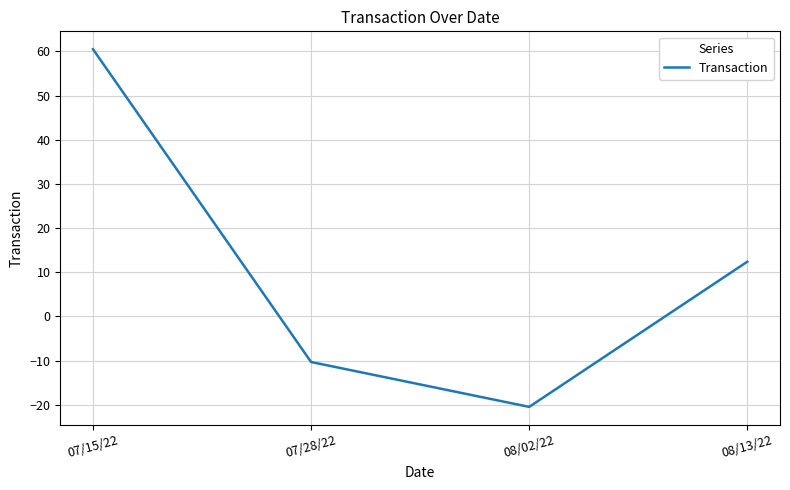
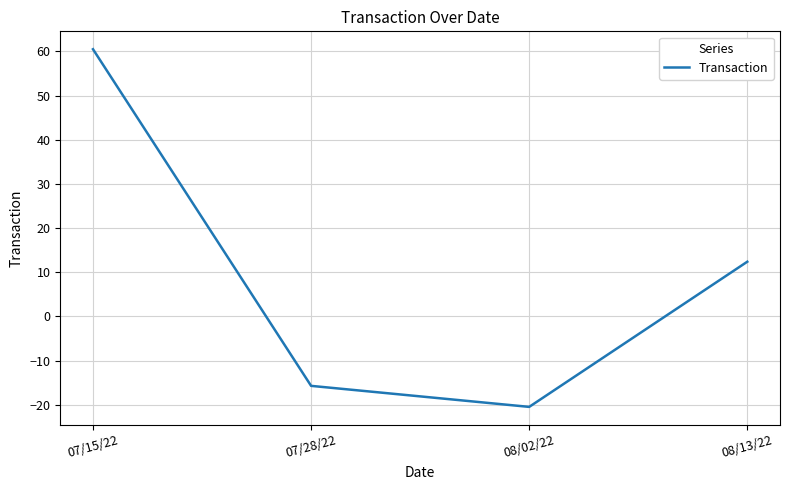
  {
    "07/15/22": 61,
-   "07/28/22": -10,
+   "07/28/22": -16,
    "08/02/22": -20,
    "08/13/22": 12
  }
